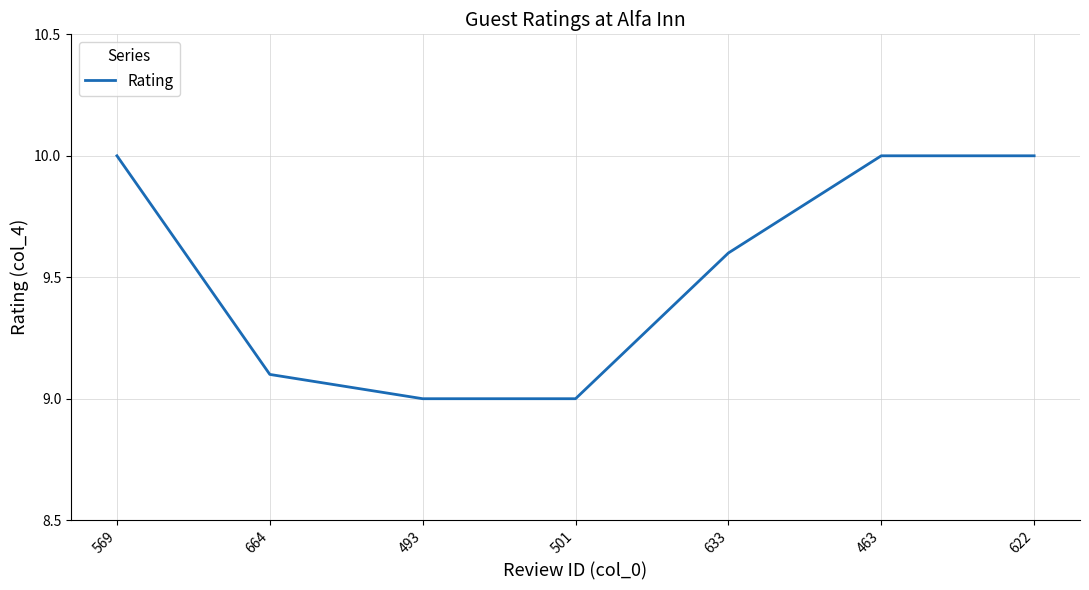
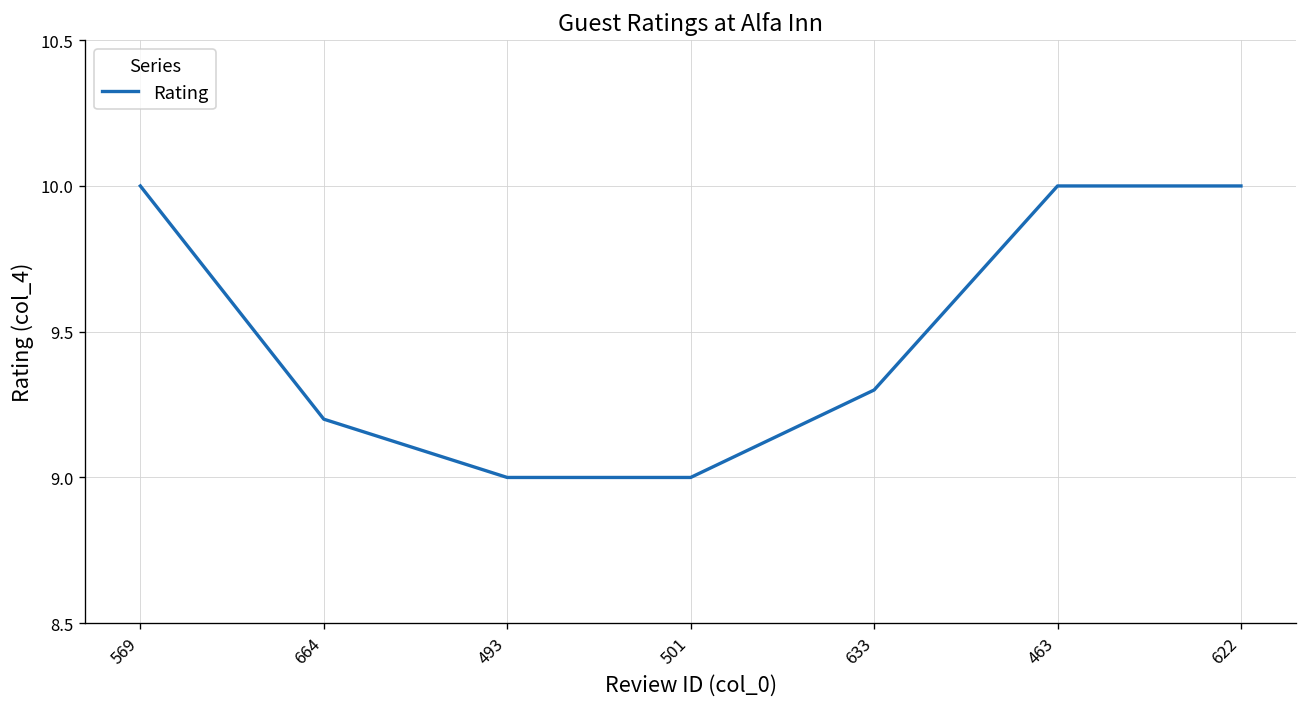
  {
    "569": 10.0,
-   "664": 9.1,
+   "664": 9.2,
    "493": 9.0,
    "501": 9.0,
-   "633": 9.6,
+   "633": 9.3,
    "463": 10.0,
    "622": 10.0
  }
